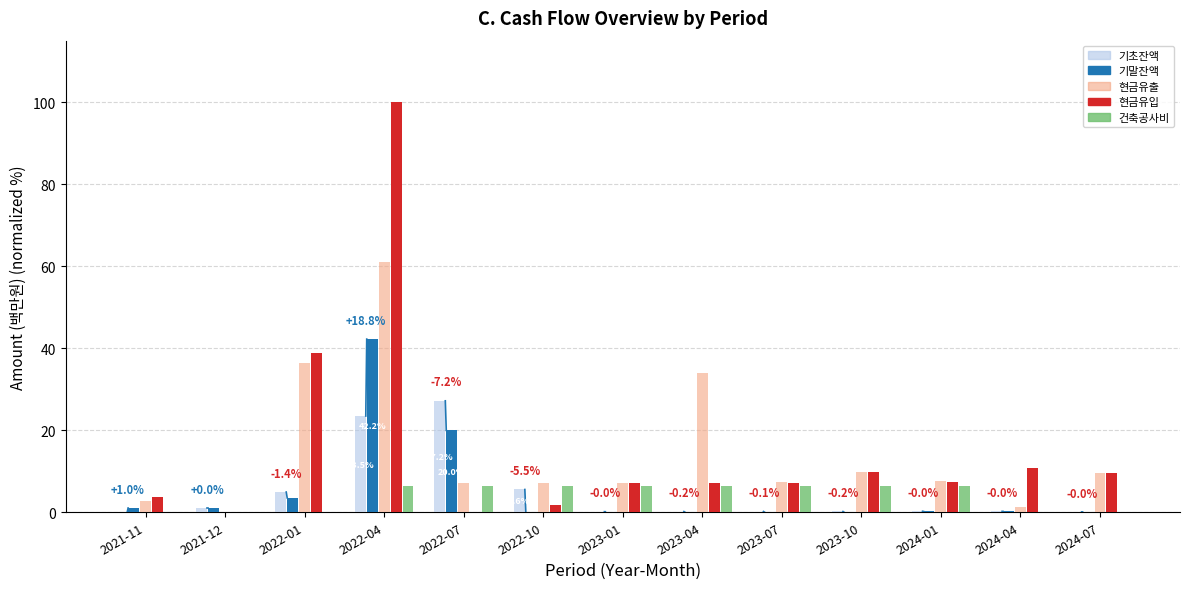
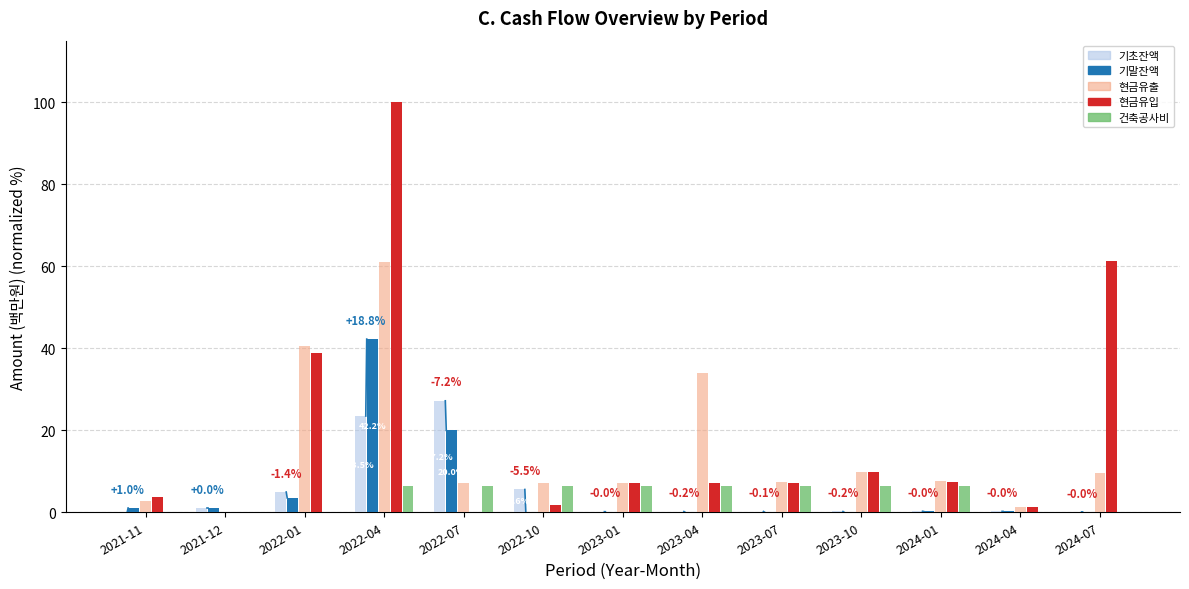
  {
    "기초잔액": {
      "2022-04": "23.5%",
      "2022-07": "27.2%"
    },
    "현금유출": {
-     "2022-01": "36",
+     "2022-01": "41",
      "2022-04": "61",
      "2022-07": "7",
      "2023-04": "34",
      "2023-10": "10",
      "2024-07": "10"
    },
    "현금유입": {
      "2021-11": "4",
      "2022-01": "39",
      "2022-04": "100",
      "2022-07": "0",
      "2022-10": "2",
      "2023-01": "7",
      "2023-04": "7",
      "2023-07": "7",
      "2023-10": "10",
      "2024-01": "8",
-     "2024-04": "11",
-     "2024-07": "10"
+     "2024-04": "1",
+     "2024-07": "61"
    },
    "건축공사비": {
      "2021-11": "0",
      "2021-12": "0",
      "2022-01": "0",
      "2022-04": "6",
      "2022-07": "6",
      "2022-10": "6",
      "2023-01": "6",
      "2023-04": "6",
      "2023-07": "6",
      "2023-10": "6",
      "2024-01": "6",
      "2024-04": "0",
      "2024-07": "0"
    }
  }
